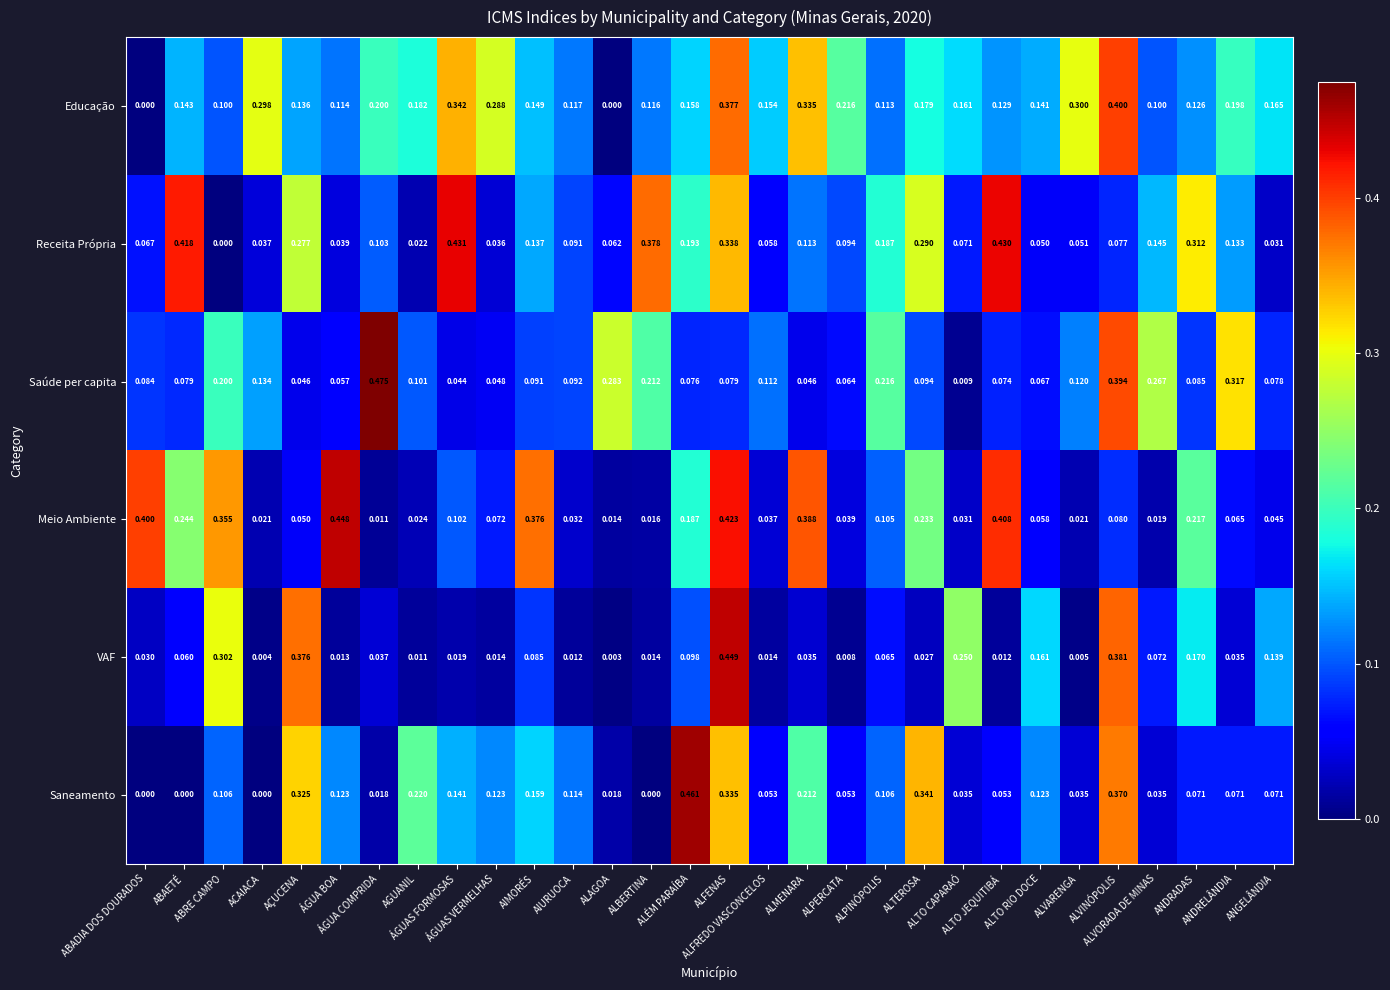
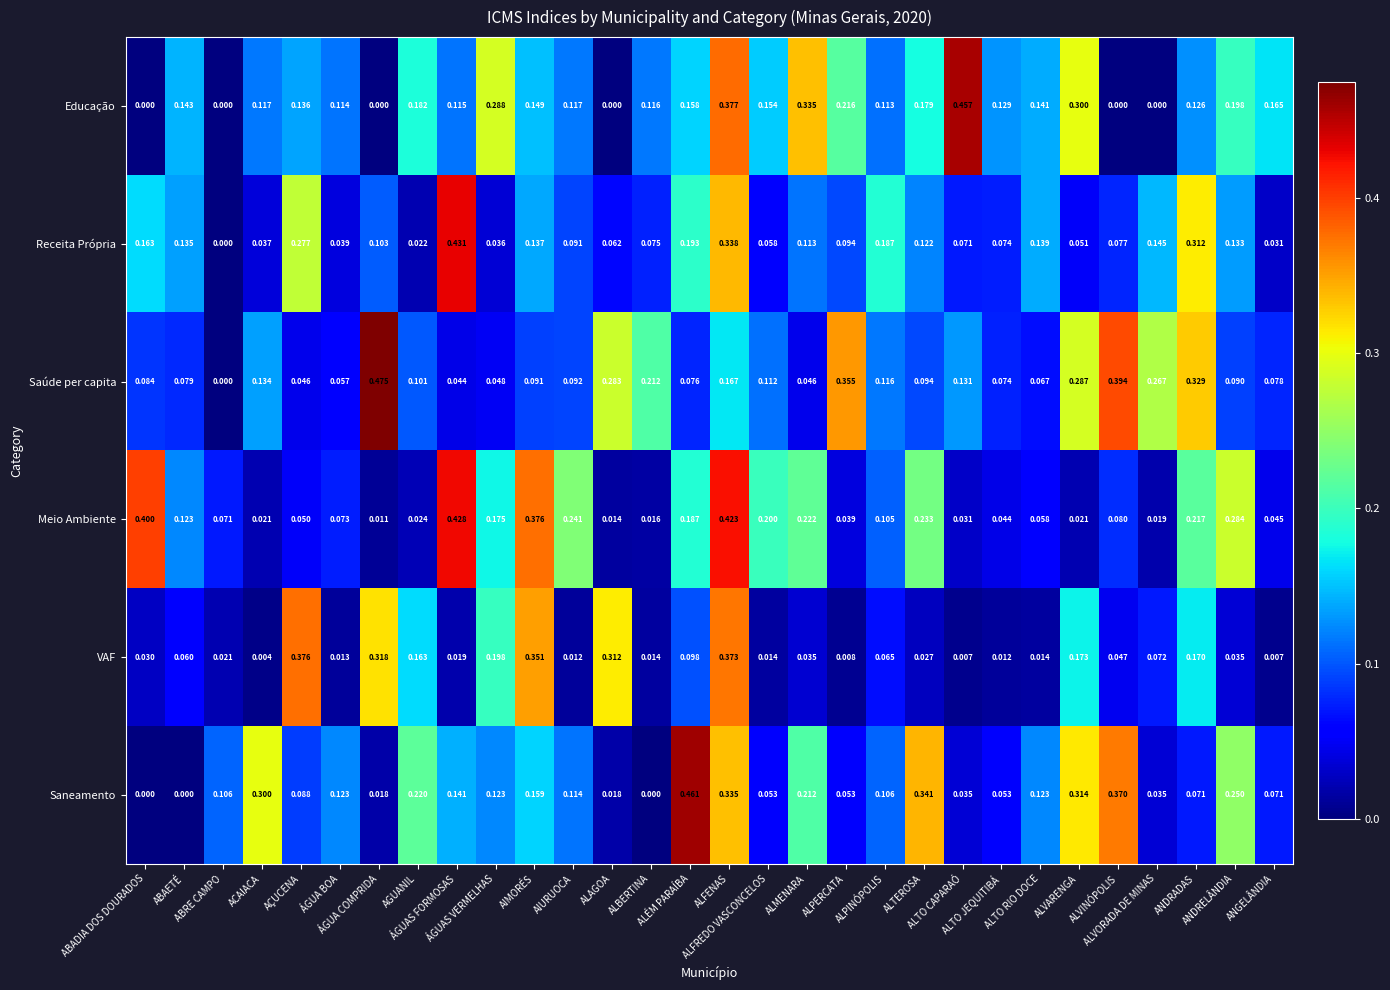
  {
    "Educação": {
      "ABADIA DOS DOURADOS": 0.000,
      "ABAETÉ": 0.143,
-     "ABRE CAMPO": 0.100,
-     "ACAIACA": 0.298,
+     "ABRE CAMPO": 0.000,
+     "ACAIACA": 0.117,
      "AÇUCENA": 0.136,
      "ÁGUA BOA": 0.114,
-     "ÁGUA COMPRIDA": 0.200,
+     "ÁGUA COMPRIDA": 0.000,
      "AGUANIL": 0.182,
-     "ÁGUAS FORMOSAS": 0.342,
+     "ÁGUAS FORMOSAS": 0.115,
      "ÁGUAS VERMELHAS": 0.288,
      "AIMORÉS": 0.149,
      "AIURUOCA": 0.117,
      "ALAGOA": 0.000,
      "ALBERTINA": 0.116,
      "ALÉM PARAÍBA": 0.158,
      "ALFENAS": 0.377,
      "ALFREDO VASCONCELOS": 0.154,
      "ALMENARA": 0.335,
      "ALPERCATA": 0.216,
      "ALPINÓPOLIS": 0.113,
      "ALTEROSA": 0.179,
-     "ALTO CAPARAÓ": 0.161,
+     "ALTO CAPARAÓ": 0.457,
      "ALTO JEQUITIBÁ": 0.129,
      "ALTO RIO DOCE": 0.141,
      "ALVARENGA": 0.300,
-     "ALVINÓPOLIS": 0.400,
-     "ALVORADA DE MINAS": 0.100,
+     "ALVINÓPOLIS": 0.000,
+     "ALVORADA DE MINAS": 0.000,
      "ANDRADAS": 0.126,
      "ANDRELÂNDIA": 0.198,
      "ANGELÂNDIA": 0.165
    },
    "Receita Própria": {
-     "ABADIA DOS DOURADOS": 0.067,
-     "ABAETÉ": 0.418,
+     "ABADIA DOS DOURADOS": 0.163,
+     "ABAETÉ": 0.135,
      "ABRE CAMPO": 0.000,
      "ACAIACA": 0.037,
      "AÇUCENA": 0.277,
      "ÁGUA BOA": 0.039,
      "ÁGUA COMPRIDA": 0.103,
      "AGUANIL": 0.022,
      "ÁGUAS FORMOSAS": 0.431,
      "ÁGUAS VERMELHAS": 0.036,
      "AIMORÉS": 0.137,
      "AIURUOCA": 0.091,
      "ALAGOA": 0.062,
-     "ALBERTINA": 0.378,
+     "ALBERTINA": 0.075,
      "ALÉM PARAÍBA": 0.193,
      "ALFENAS": 0.338,
      "ALFREDO VASCONCELOS": 0.058,
      "ALMENARA": 0.113,
      "ALPERCATA": 0.094,
      "ALPINÓPOLIS": 0.187,
-     "ALTEROSA": 0.290,
+     "ALTEROSA": 0.122,
      "ALTO CAPARAÓ": 0.071,
-     "ALTO JEQUITIBÁ": 0.430,
-     "ALTO RIO DOCE": 0.050,
+     "ALTO JEQUITIBÁ": 0.074,
+     "ALTO RIO DOCE": 0.139,
      "ALVARENGA": 0.051,
      "ALVINÓPOLIS": 0.077,
      "ALVORADA DE MINAS": 0.145,
      "ANDRADAS": 0.312,
      "ANDRELÂNDIA": 0.133,
      "ANGELÂNDIA": 0.031
    },
    "Saúde per capita": {
      "ABADIA DOS DOURADOS": 0.084,
      "ABAETÉ": 0.079,
-     "ABRE CAMPO": 0.200,
+     "ABRE CAMPO": 0.000,
      "ACAIACA": 0.134,
      "AÇUCENA": 0.046,
      "ÁGUA BOA": 0.057,
      "ÁGUA COMPRIDA": 0.475,
      "AGUANIL": 0.101,
      "ÁGUAS FORMOSAS": 0.044,
      "ÁGUAS VERMELHAS": 0.048,
      "AIMORÉS": 0.091,
      "AIURUOCA": 0.092,
      "ALAGOA": 0.283,
      "ALBERTINA": 0.212,
      "ALÉM PARAÍBA": 0.076,
-     "ALFENAS": 0.079,
+     "ALFENAS": 0.167,
      "ALFREDO VASCONCELOS": 0.112,
      "ALMENARA": 0.046,
-     "ALPERCATA": 0.064,
-     "ALPINÓPOLIS": 0.216,
+     "ALPERCATA": 0.355,
+     "ALPINÓPOLIS": 0.116,
      "ALTEROSA": 0.094,
-     "ALTO CAPARAÓ": 0.009,
+     "ALTO CAPARAÓ": 0.131,
      "ALTO JEQUITIBÁ": 0.074,
      "ALTO RIO DOCE": 0.067,
-     "ALVARENGA": 0.120,
+     "ALVARENGA": 0.287,
      "ALVINÓPOLIS": 0.394,
      "ALVORADA DE MINAS": 0.267,
-     "ANDRADAS": 0.085,
-     "ANDRELÂNDIA": 0.317,
+     "ANDRADAS": 0.329,
+     "ANDRELÂNDIA": 0.090,
      "ANGELÂNDIA": 0.078
    },
    "Meio Ambiente": {
      "ABADIA DOS DOURADOS": 0.400,
-     "ABAETÉ": 0.244,
-     "ABRE CAMPO": 0.355,
+     "ABAETÉ": 0.123,
+     "ABRE CAMPO": 0.071,
      "ACAIACA": 0.021,
      "AÇUCENA": 0.050,
-     "ÁGUA BOA": 0.448,
+     "ÁGUA BOA": 0.073,
      "ÁGUA COMPRIDA": 0.011,
      "AGUANIL": 0.024,
-     "ÁGUAS FORMOSAS": 0.102,
-     "ÁGUAS VERMELHAS": 0.072,
+     "ÁGUAS FORMOSAS": 0.428,
+     "ÁGUAS VERMELHAS": 0.175,
      "AIMORÉS": 0.376,
-     "AIURUOCA": 0.032,
+     "AIURUOCA": 0.241,
      "ALAGOA": 0.014,
      "ALBERTINA": 0.016,
      "ALÉM PARAÍBA": 0.187,
      "ALFENAS": 0.423,
-     "ALFREDO VASCONCELOS": 0.037,
-     "ALMENARA": 0.388,
+     "ALFREDO VASCONCELOS": 0.200,
+     "ALMENARA": 0.222,
      "ALPERCATA": 0.039,
      "ALPINÓPOLIS": 0.105,
      "ALTEROSA": 0.233,
      "ALTO CAPARAÓ": 0.031,
-     "ALTO JEQUITIBÁ": 0.408,
+     "ALTO JEQUITIBÁ": 0.044,
      "ALTO RIO DOCE": 0.058,
      "ALVARENGA": 0.021,
      "ALVINÓPOLIS": 0.080,
      "ALVORADA DE MINAS": 0.019,
      "ANDRADAS": 0.217,
-     "ANDRELÂNDIA": 0.065,
+     "ANDRELÂNDIA": 0.284,
      "ANGELÂNDIA": 0.045
    },
    "VAF": {
      "ABADIA DOS DOURADOS": 0.030,
      "ABAETÉ": 0.060,
-     "ABRE CAMPO": 0.302,
+     "ABRE CAMPO": 0.021,
      "ACAIACA": 0.004,
      "AÇUCENA": 0.376,
      "ÁGUA BOA": 0.013,
-     "ÁGUA COMPRIDA": 0.037,
-     "AGUANIL": 0.011,
+     "ÁGUA COMPRIDA": 0.318,
+     "AGUANIL": 0.163,
      "ÁGUAS FORMOSAS": 0.019,
-     "ÁGUAS VERMELHAS": 0.014,
-     "AIMORÉS": 0.085,
+     "ÁGUAS VERMELHAS": 0.198,
+     "AIMORÉS": 0.351,
      "AIURUOCA": 0.012,
-     "ALAGOA": 0.003,
+     "ALAGOA": 0.312,
      "ALBERTINA": 0.014,
      "ALÉM PARAÍBA": 0.098,
-     "ALFENAS": 0.449,
+     "ALFENAS": 0.373,
      "ALFREDO VASCONCELOS": 0.014,
      "ALMENARA": 0.035,
      "ALPERCATA": 0.008,
      "ALPINÓPOLIS": 0.065,
      "ALTEROSA": 0.027,
-     "ALTO CAPARAÓ": 0.250,
+     "ALTO CAPARAÓ": 0.007,
      "ALTO JEQUITIBÁ": 0.012,
-     "ALTO RIO DOCE": 0.161,
-     "ALVARENGA": 0.005,
-     "ALVINÓPOLIS": 0.381,
+     "ALTO RIO DOCE": 0.014,
+     "ALVARENGA": 0.173,
+     "ALVINÓPOLIS": 0.047,
      "ALVORADA DE MINAS": 0.072,
      "ANDRADAS": 0.170,
      "ANDRELÂNDIA": 0.035,
-     "ANGELÂNDIA": 0.139
+     "ANGELÂNDIA": 0.007
    },
    "Saneamento": {
      "ABADIA DOS DOURADOS": 0.000,
      "ABAETÉ": 0.000,
      "ABRE CAMPO": 0.106,
-     "ACAIACA": 0.000,
-     "AÇUCENA": 0.325,
+     "ACAIACA": 0.300,
+     "AÇUCENA": 0.088,
      "ÁGUA BOA": 0.123,
      "ÁGUA COMPRIDA": 0.018,
      "AGUANIL": 0.220,
      "ÁGUAS FORMOSAS": 0.141,
      "ÁGUAS VERMELHAS": 0.123,
      "AIMORÉS": 0.159,
      "AIURUOCA": 0.114,
      "ALAGOA": 0.018,
      "ALBERTINA": 0.000,
      "ALÉM PARAÍBA": 0.461,
      "ALFENAS": 0.335,
      "ALFREDO VASCONCELOS": 0.053,
      "ALMENARA": 0.212,
      "ALPERCATA": 0.053,
      "ALPINÓPOLIS": 0.106,
      "ALTEROSA": 0.341,
      "ALTO CAPARAÓ": 0.035,
      "ALTO JEQUITIBÁ": 0.053,
      "ALTO RIO DOCE": 0.123,
-     "ALVARENGA": 0.035,
+     "ALVARENGA": 0.314,
      "ALVINÓPOLIS": 0.370,
      "ALVORADA DE MINAS": 0.035,
      "ANDRADAS": 0.071,
-     "ANDRELÂNDIA": 0.071,
+     "ANDRELÂNDIA": 0.250,
      "ANGELÂNDIA": 0.071
    }
  }
